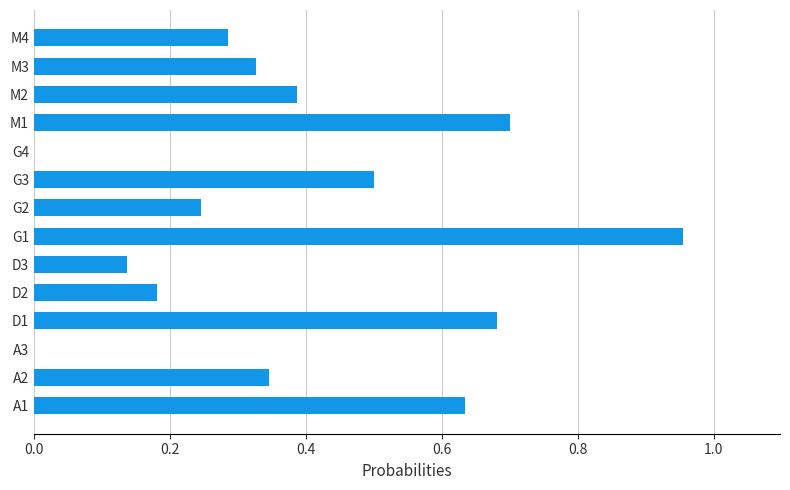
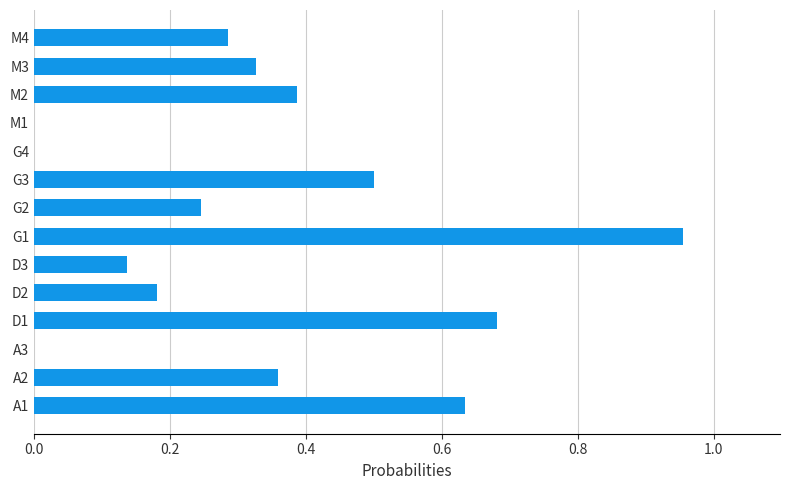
  {
    "M4": 0.29,
    "M3": 0.33,
    "M2": 0.39,
-   "M1": 0.7,
+   "M1": 0.0,
    "G4": 0.00,
    "G3": 0.50,
    "G2": 0.25,
    "G1": 0.95,
    "D3": 0.14,
    "D2": 0.18,
    "D1": 0.68,
    "A3": 0.00,
-   "A2": 0.35,
+   "A2": 0.36,
    "A1": 0.63
  }
